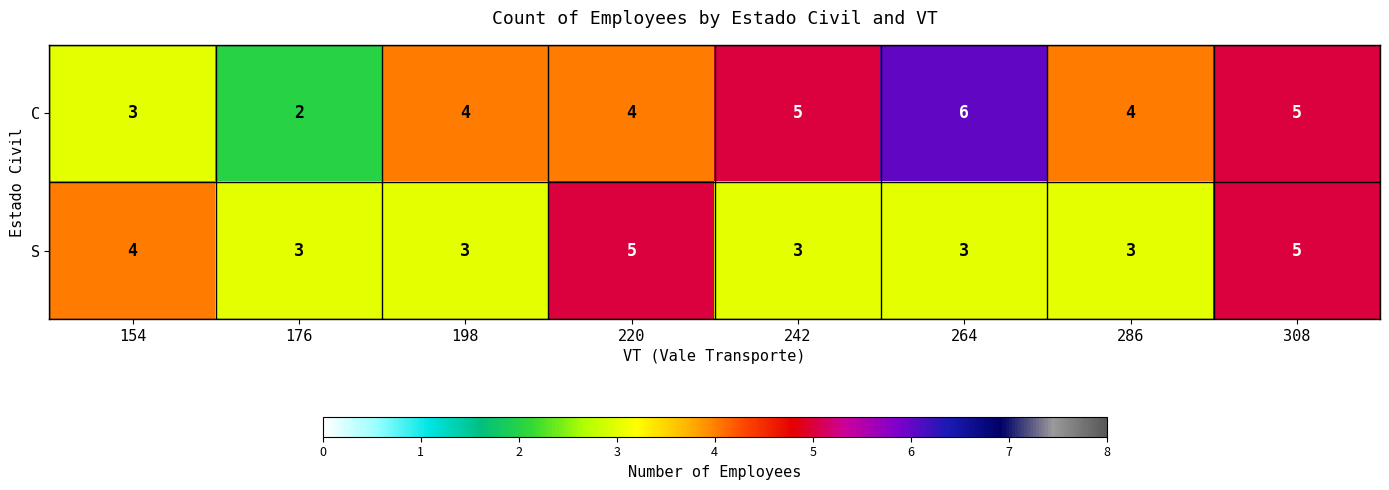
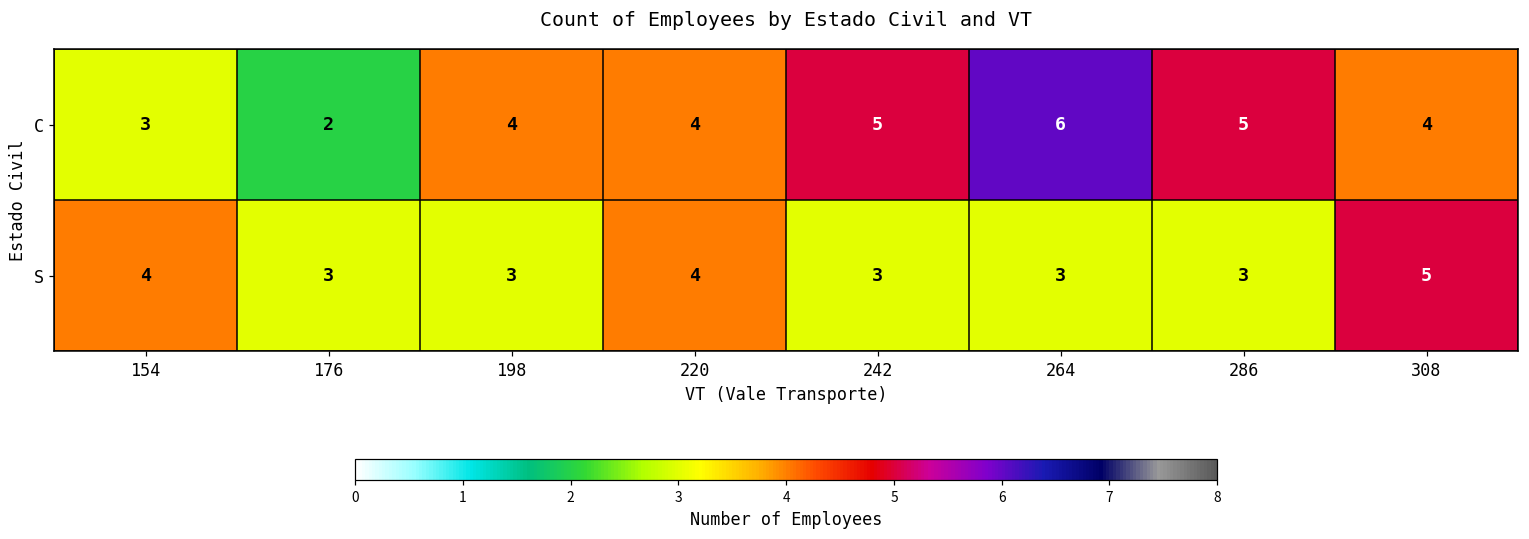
  {
    "C": {
      "154": 3,
      "176": 2,
      "198": 4,
      "220": 4,
      "242": 5,
      "264": 6,
-     "286": 4,
-     "308": 5
+     "286": 5,
+     "308": 4
    },
    "S": {
      "154": 4,
      "176": 3,
      "198": 3,
-     "220": 5,
+     "220": 4,
      "242": 3,
      "264": 3,
      "286": 3,
      "308": 5
    }
  }
